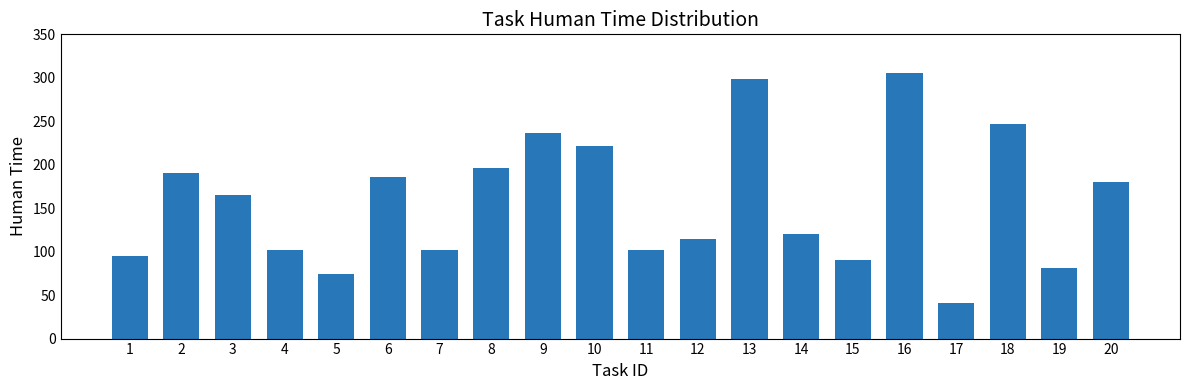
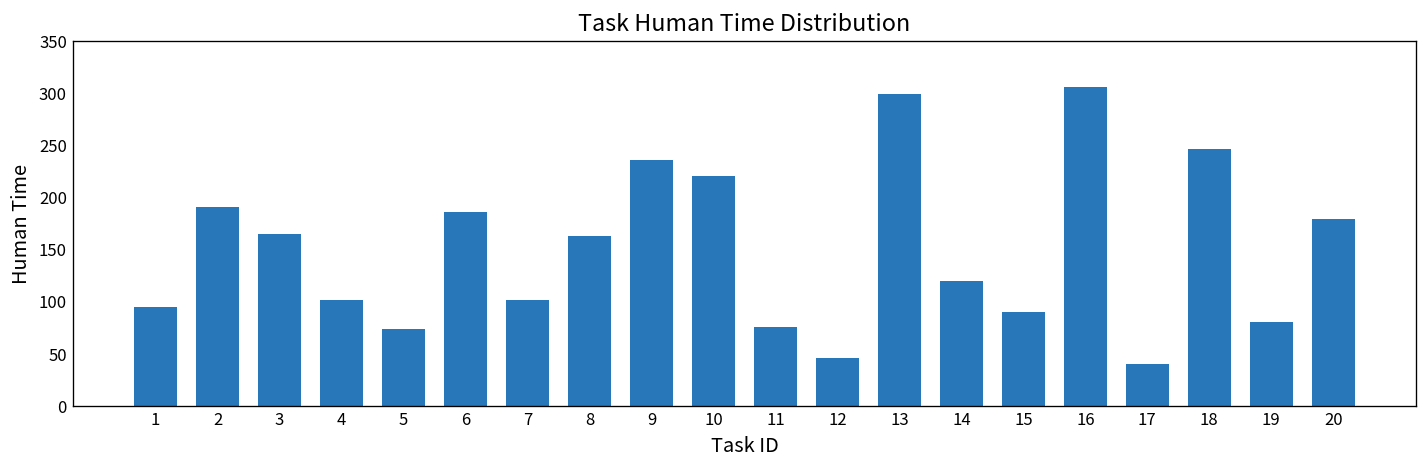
  {
    "1": 100,
    "2": 190,
    "3": 170,
    "4": 100,
    "5": 70,
    "6": 190,
    "7": 100,
-   "8": 200,
+   "8": 160,
    "9": 240,
    "10": 220,
-   "11": 100,
-   "12": 120,
+   "11": 80,
+   "12": 50,
    "13": 300,
    "14": 120,
    "15": 90,
    "16": 310,
    "17": 40,
    "18": 250,
    "19": 80,
    "20": 180
  }
